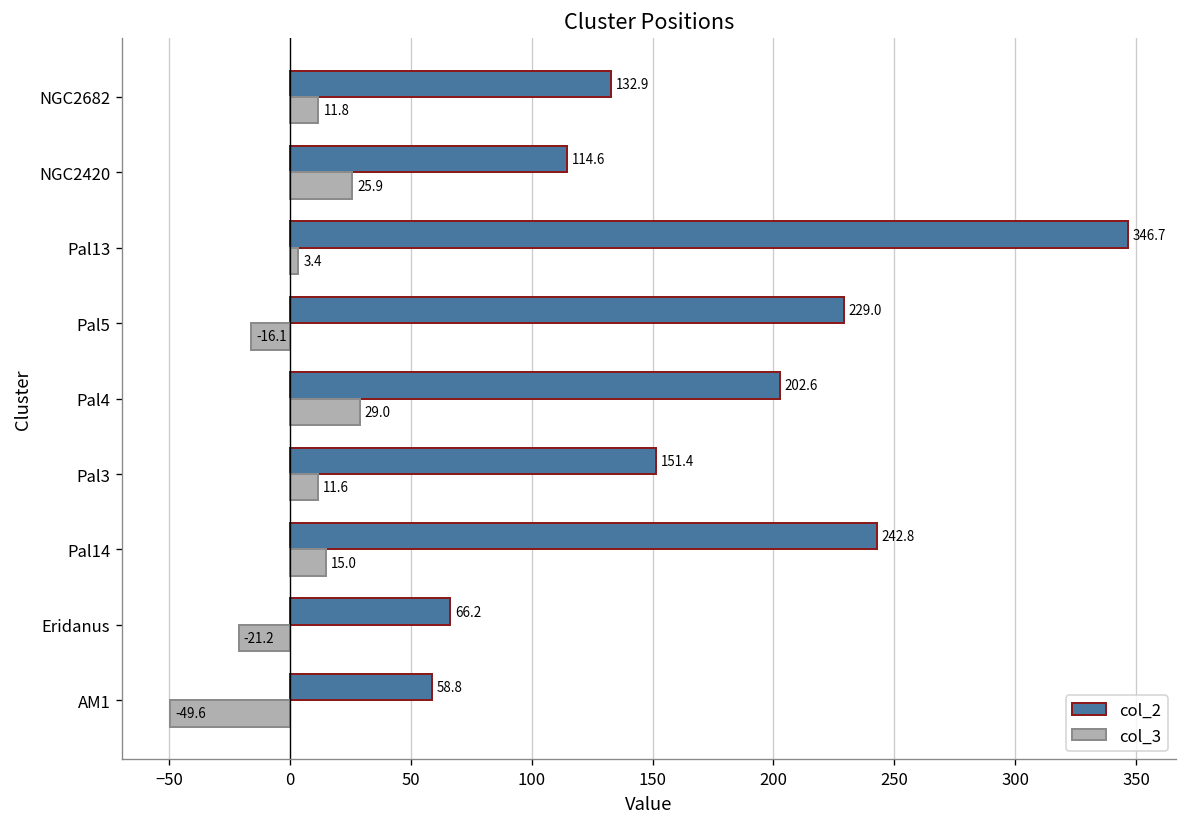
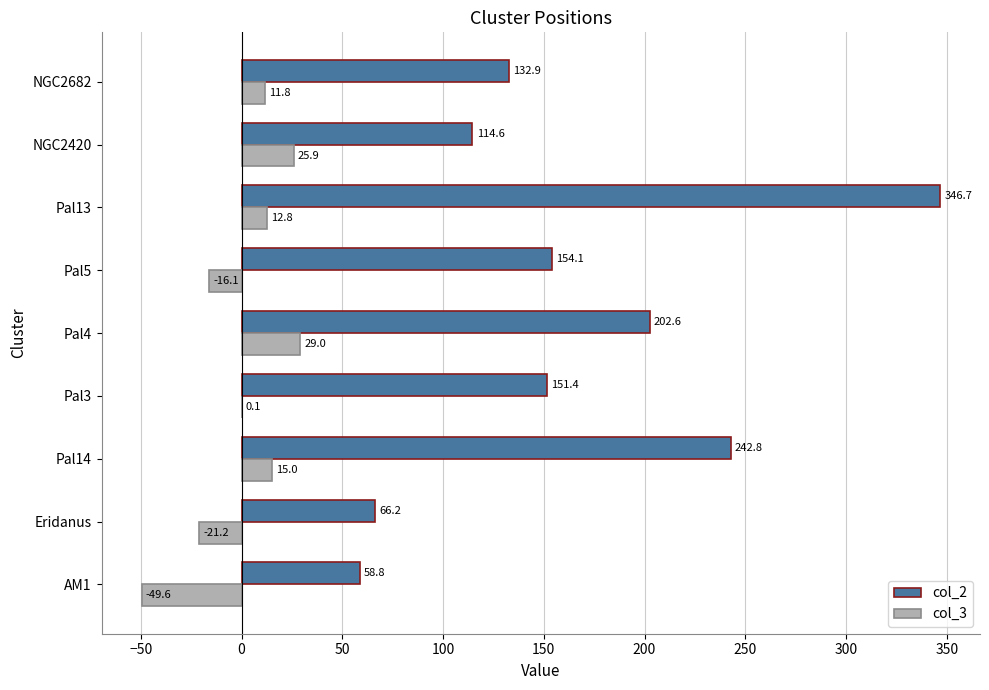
  {
    "col_2": {
      "NGC2682": 132.9,
      "NGC2420": 114.6,
      "Pal13": 346.7,
-     "Pal5": 229.0,
+     "Pal5": 154.1,
      "Pal4": 202.6,
      "Pal3": 151.4,
      "Pal14": 242.8,
      "Eridanus": 66.2,
      "AM1": 58.8
    },
    "col_3": {
      "NGC2682": 11.8,
      "NGC2420": 25.9,
-     "Pal13": 3.4,
+     "Pal13": 12.8,
      "Pal5": -16.1,
      "Pal4": 29.0,
-     "Pal3": 11.6,
+     "Pal3": 0.1,
      "Pal14": 15.0,
      "Eridanus": -21.2,
      "AM1": -49.6
    }
  }
